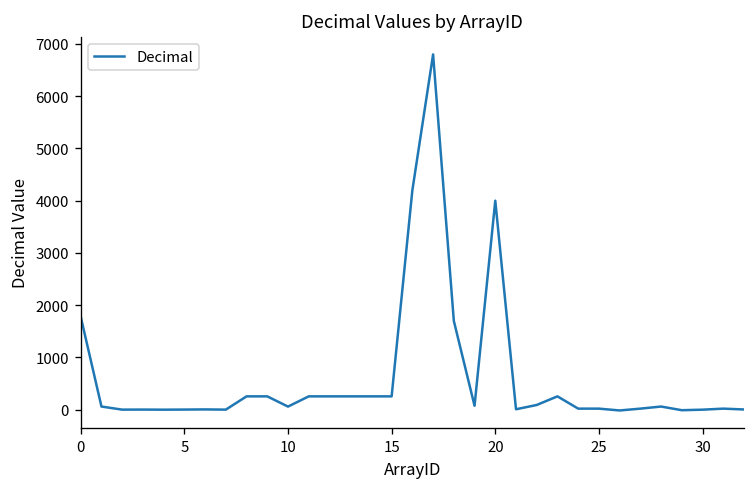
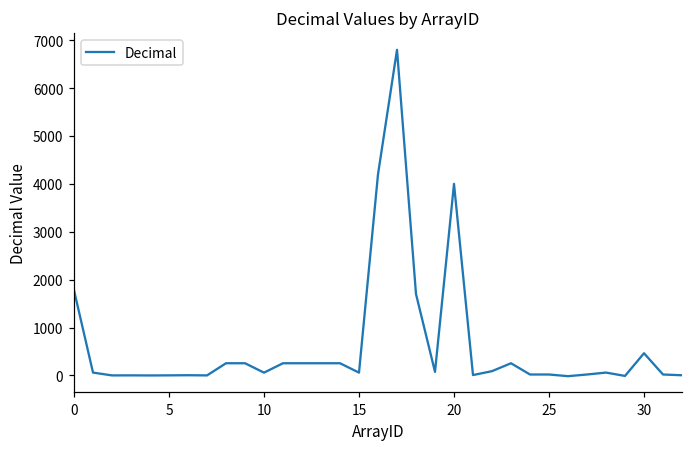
  {
    "0": 1800,
    "5": 0,
    "10": 100,
-   "15": 300,
+   "15": 100,
    "20": 4000,
    "25": 0,
-   "30": 0
+   "30": 500
  }
